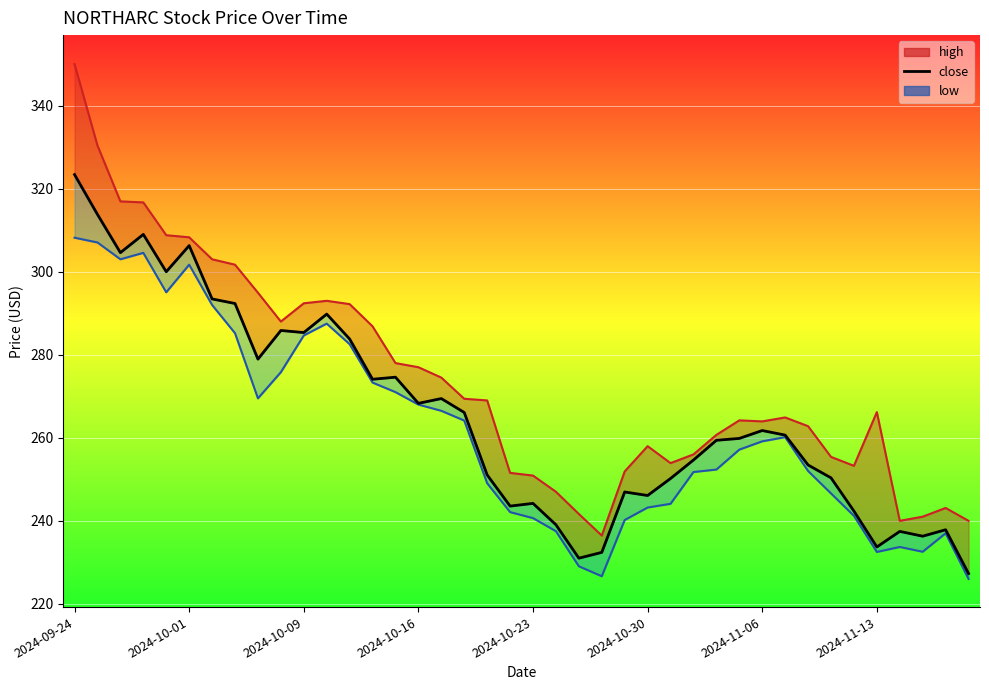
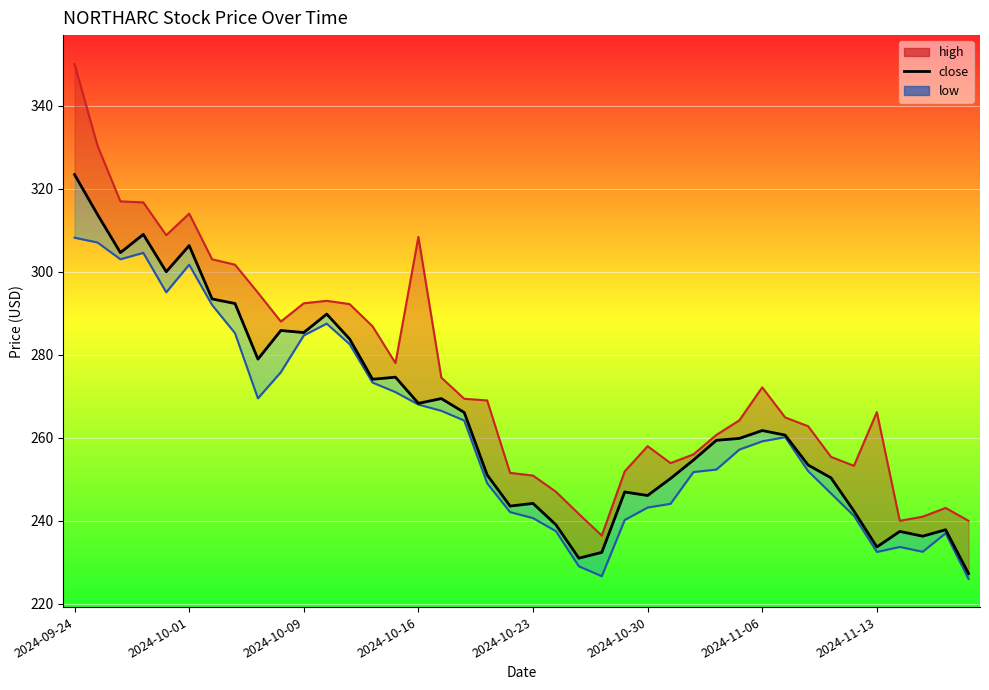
  {
    "high": {
      "2024-09-24": 350,
-     "2024-10-01": 308,
+     "2024-10-01": 314,
      "2024-10-09": 292,
-     "2024-10-16": 277,
+     "2024-10-16": 308,
      "2024-10-23": 251,
      "2024-10-30": 258,
-     "2024-11-06": 264,
+     "2024-11-06": 272,
      "2024-11-13": 266
    }
  }
